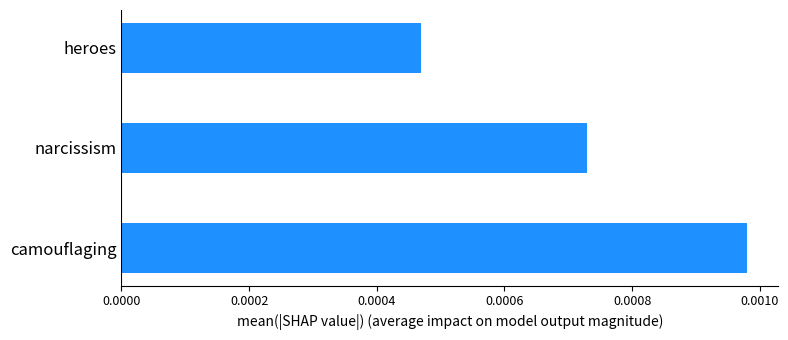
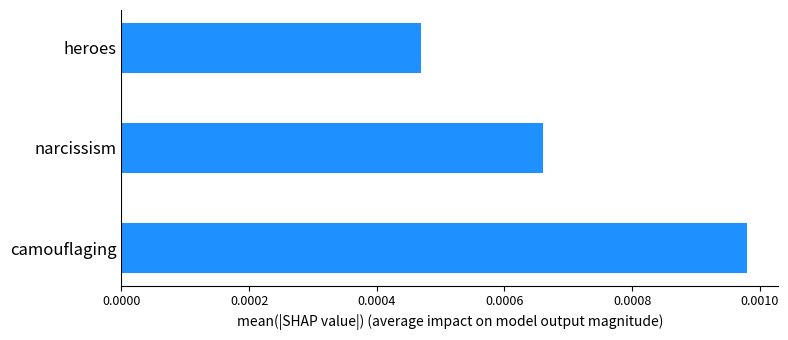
  {
    "heroes": 0.00047,
-   "narcissism": 0.00073,
+   "narcissism": 0.00066,
    "camouflaging": 0.00098
  }
